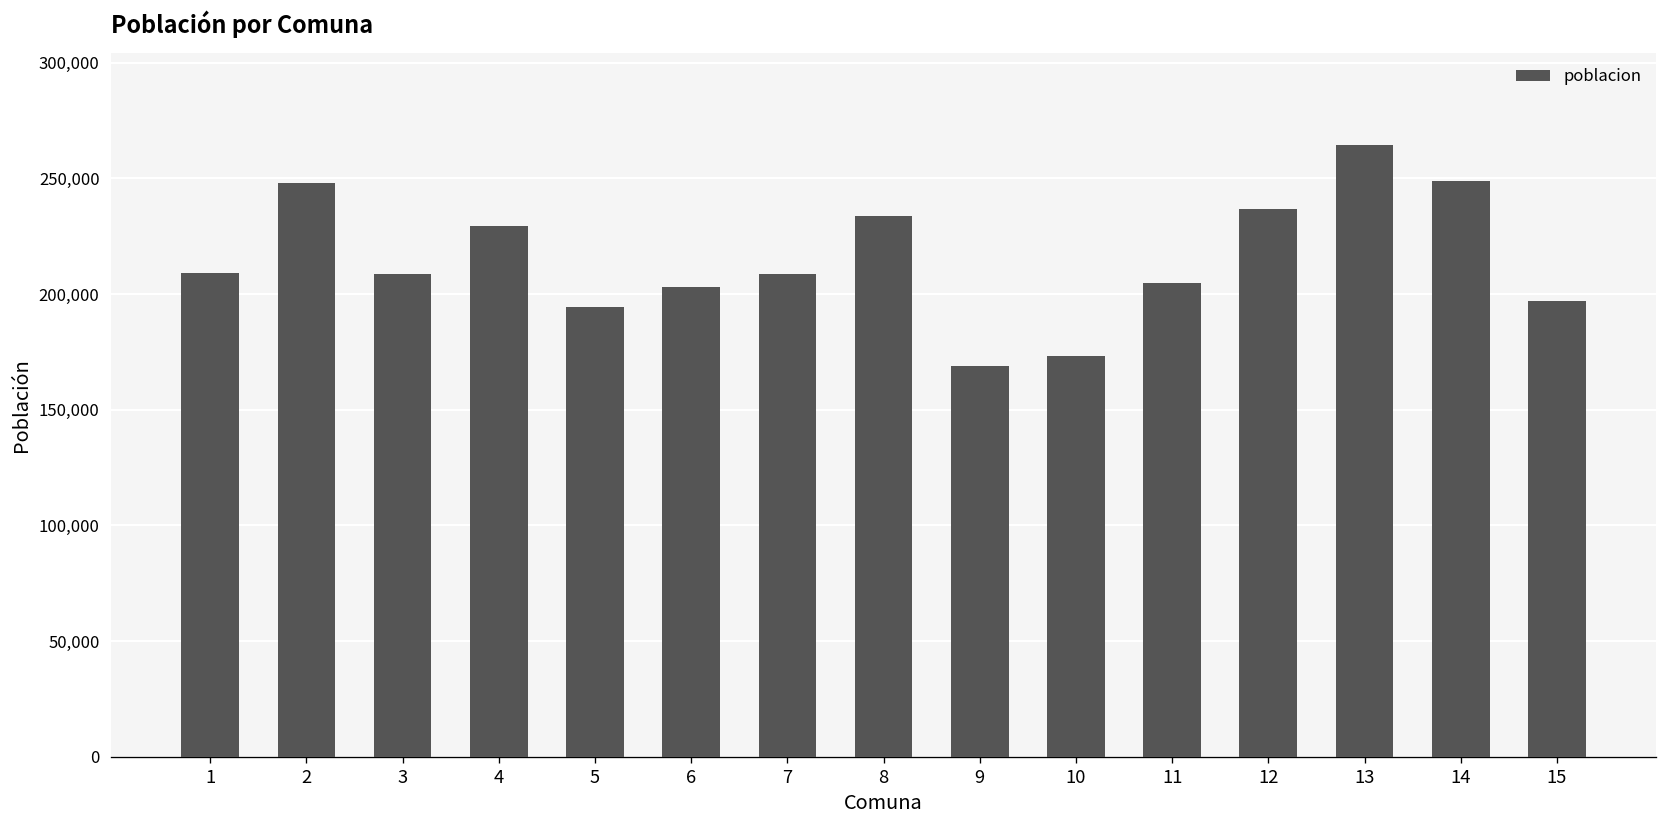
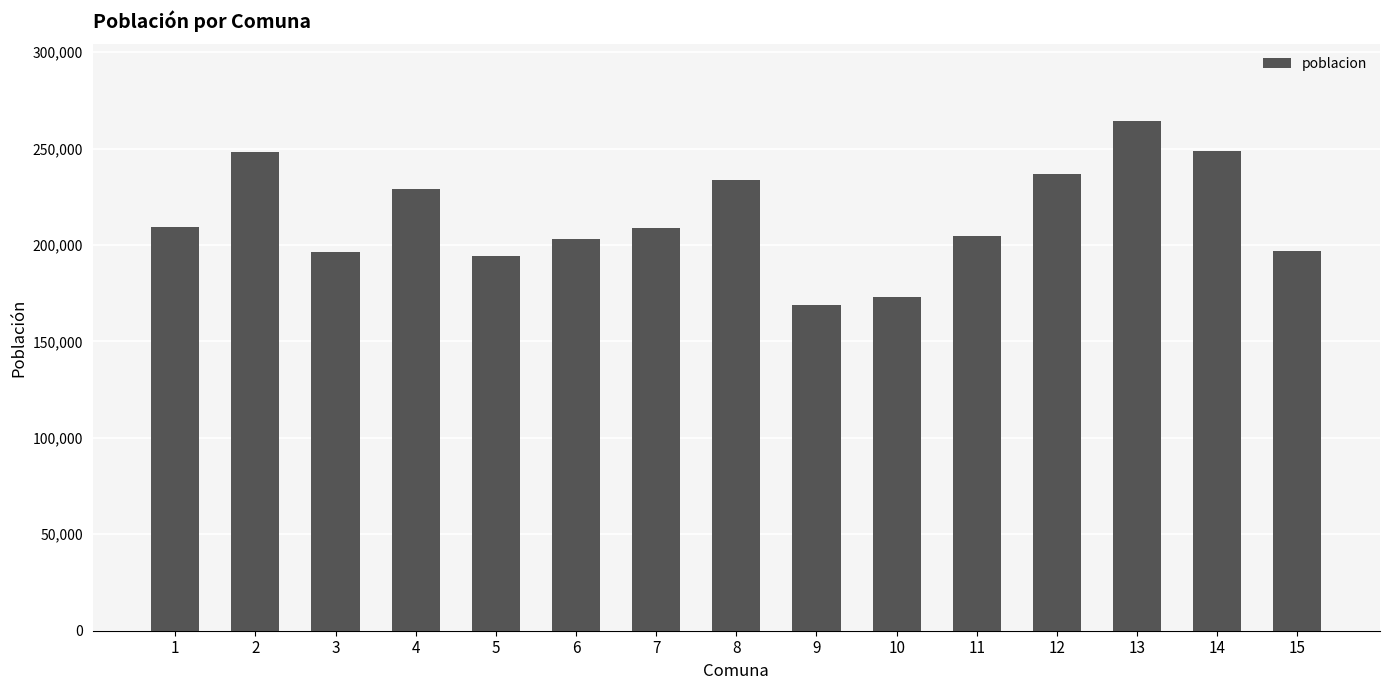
  {
    "1": "209,000",
    "2": "248,000",
-   "3": "209,000",
+   "3": "196,000",
    "4": "229,000",
    "5": "194,000",
    "6": "203,000",
    "7": "209,000",
    "8": "234,000",
    "9": "169,000",
    "10": "173,000",
    "11": "205,000",
    "12": "237,000",
    "13": "264,000",
    "14": "249,000",
    "15": "197,000"
  }
